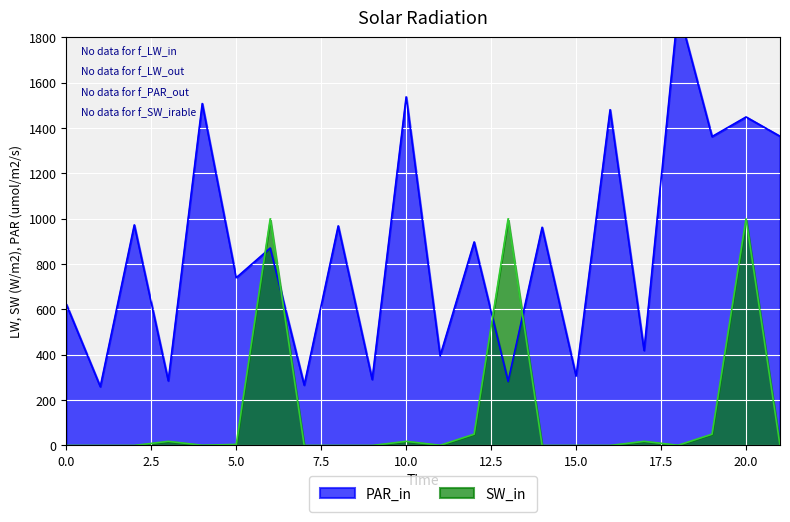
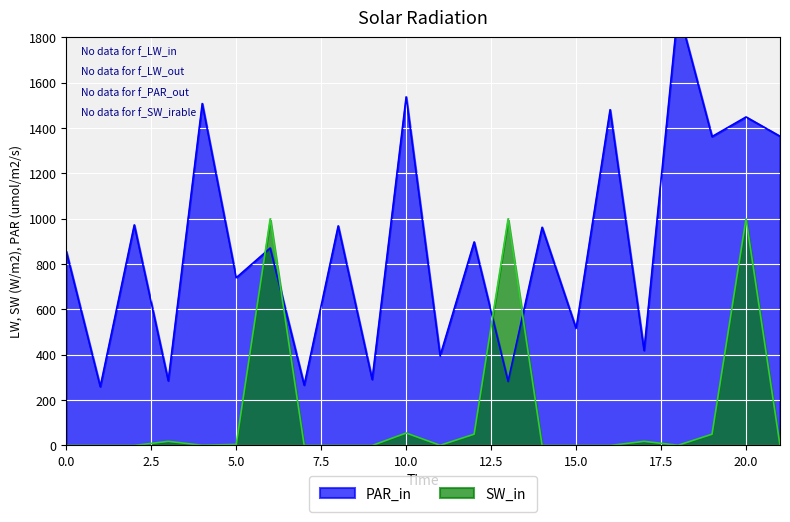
  {
    "PAR_in": {
-     "0.0": 620,
+     "0.0": 860,
      "5.0": 740,
      "10.0": 1540,
-     "15.0": 310,
+     "15.0": 520,
      "20.0": 1450
    },
    "SW_in": {
      "0.0": 0,
      "5.0": 0,
-     "10.0": 20,
+     "10.0": 50,
      "15.0": 0,
      "20.0": 1000
    }
  }
